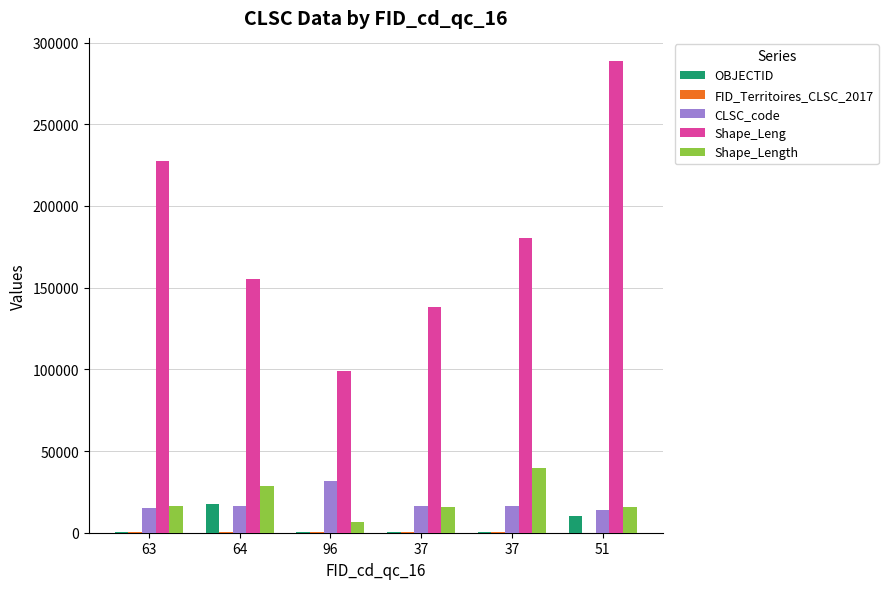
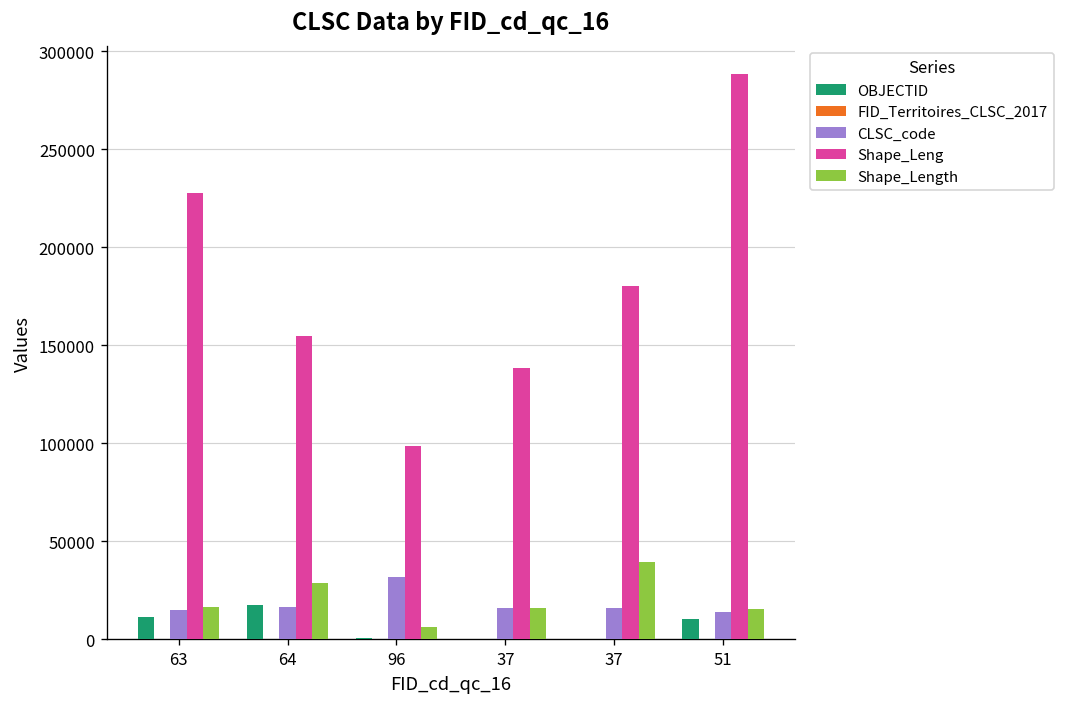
  {
    "OBJECTID": {
-     "63": 0,
+     "63": 12000,
      "64": 17000,
      "51": 10000
    },
    "CLSC_code": {
      "63": 15000,
      "64": 16000,
      "96": 32000,
      "51": 14000
    },
    "Shape_Leng": {
      "63": 228000,
      "64": 155000,
      "96": 99000,
      "51": 288000
    },
    "Shape_Length": {
      "63": 16000,
      "64": 29000,
      "96": 6000,
      "51": 15000
    }
  }
